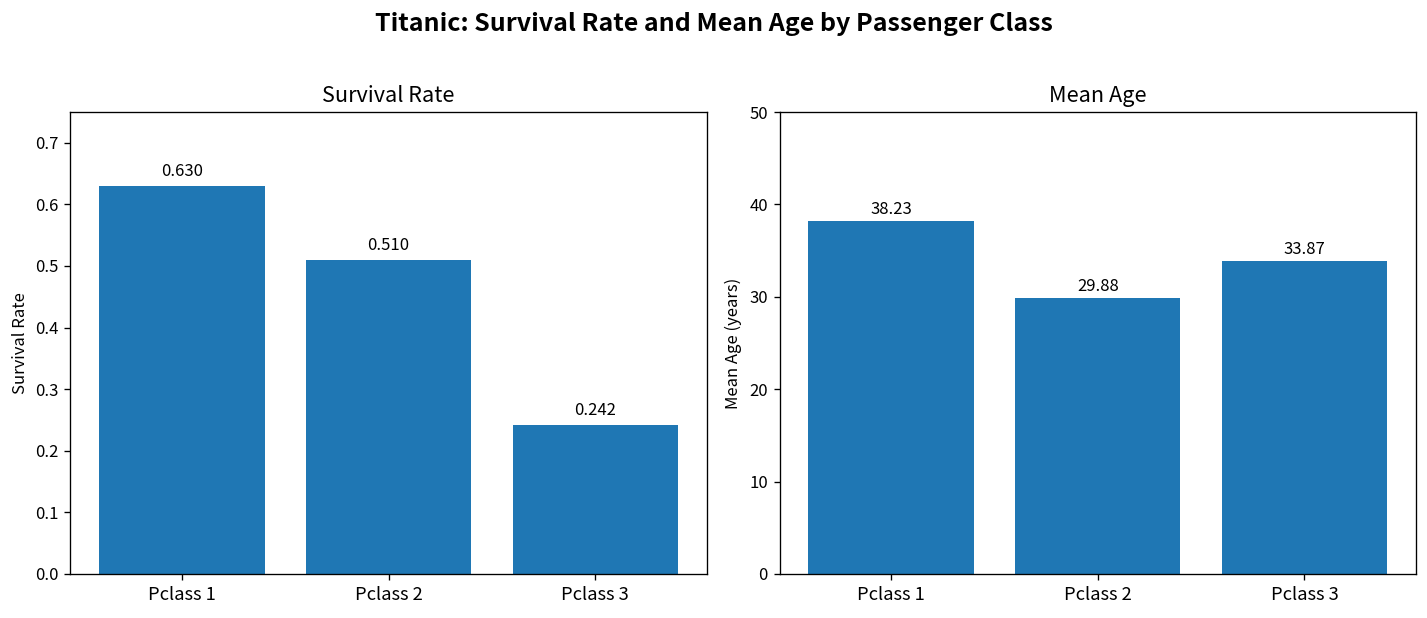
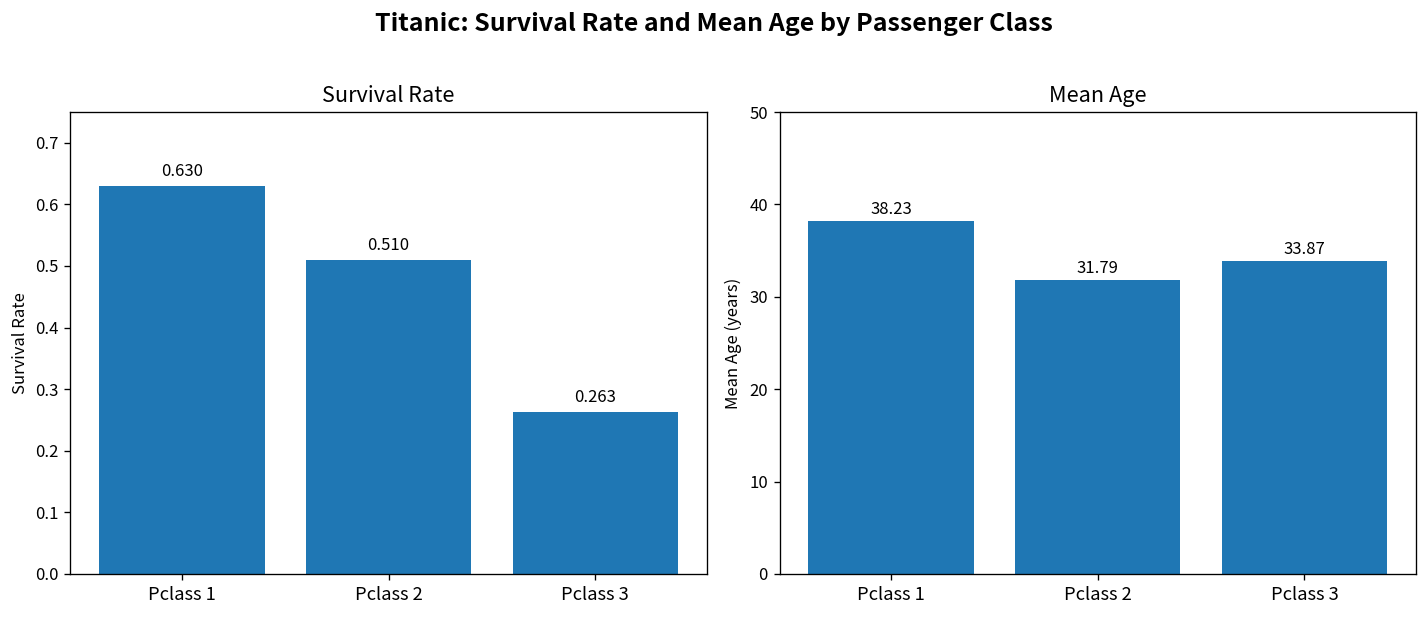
  {
    "Survival Rate": {
      "Pclass 1": 0.630,
      "Pclass 2": 0.510,
-     "Pclass 3": 0.242
+     "Pclass 3": 0.263
    },
    "Mean Age": {
      "Pclass 1": 38.23,
-     "Pclass 2": 29.88,
+     "Pclass 2": 31.79,
      "Pclass 3": 33.87
    }
  }
